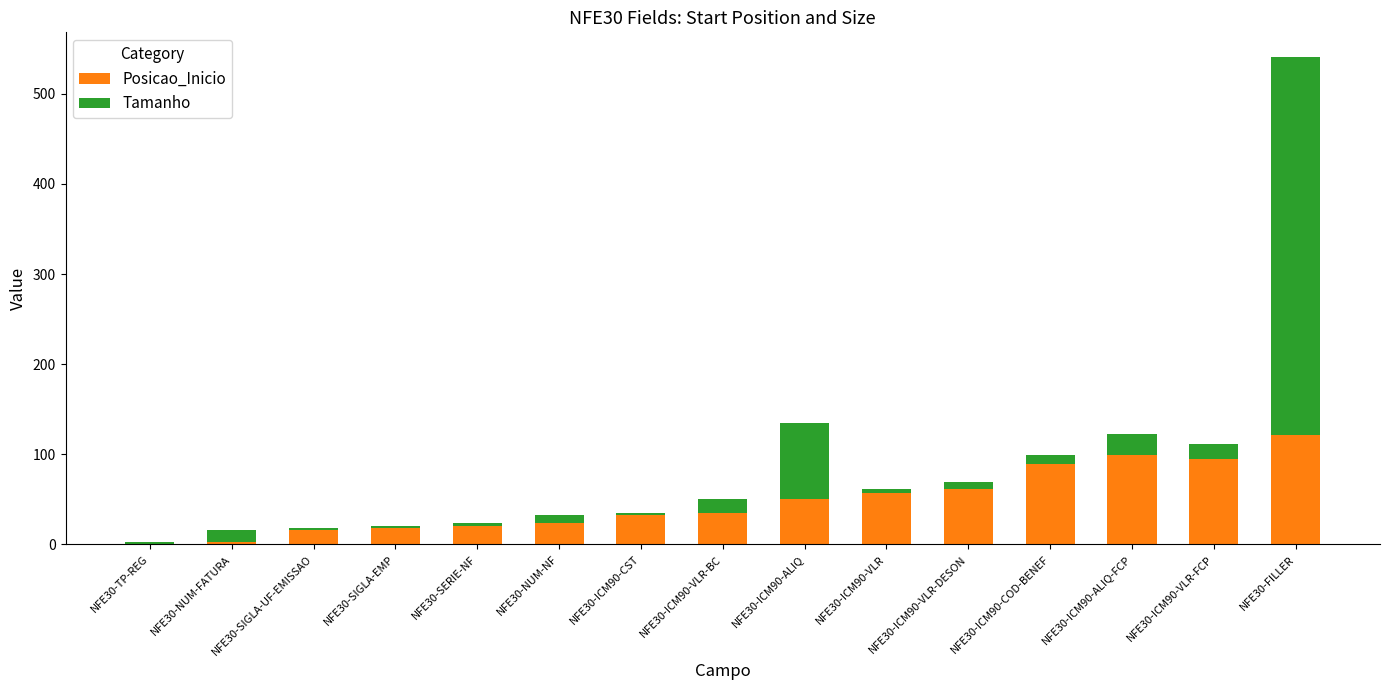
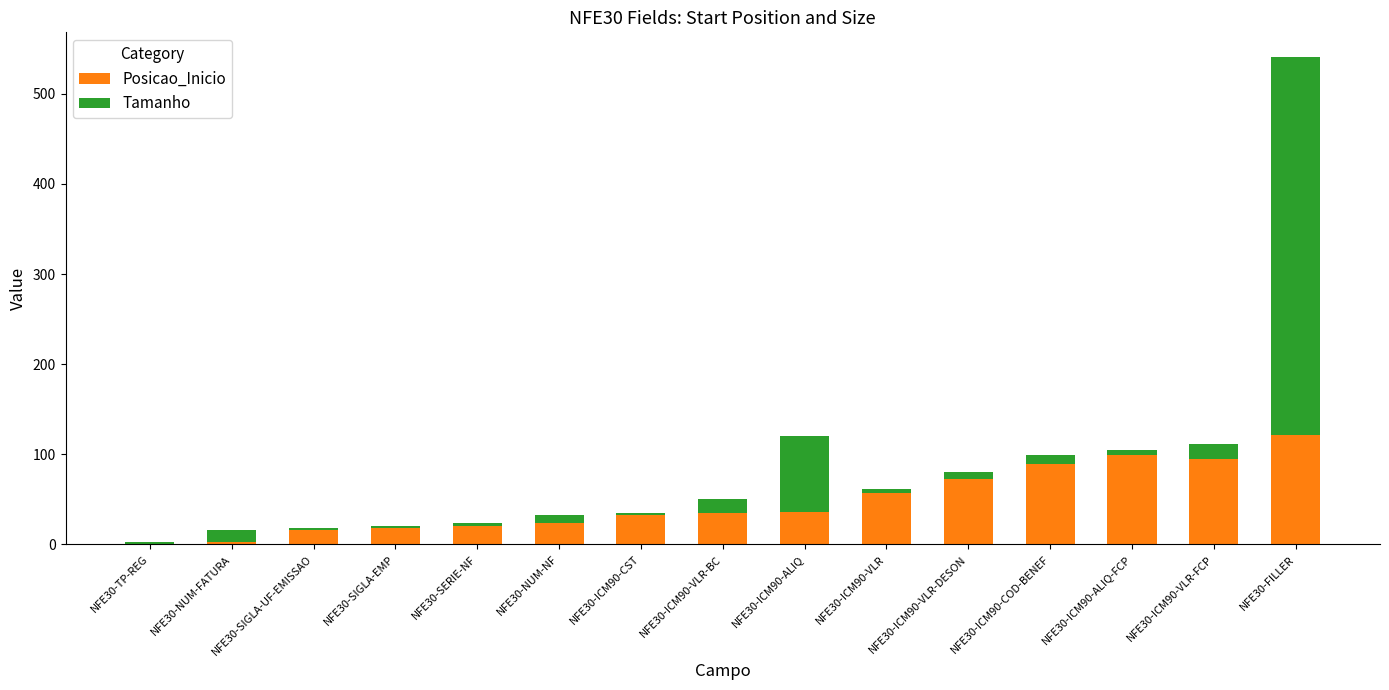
  {
    "Posicao_Inicio": {
      "NFE30-NUM-FATURA": 0,
      "NFE30-SIGLA-UF-EMISSAO": 20,
      "NFE30-SIGLA-EMP": 20,
      "NFE30-SERIE-NF": 20,
      "NFE30-NUM-NF": 20,
      "NFE30-ICM90-CST": 30,
      "NFE30-ICM90-VLR-BC": 40,
-     "NFE30-ICM90-ALIQ": 50,
+     "NFE30-ICM90-ALIQ": 40,
      "NFE30-ICM90-VLR": 60,
-     "NFE30-ICM90-VLR-DESON": 60,
+     "NFE30-ICM90-VLR-DESON": 70,
      "NFE30-ICM90-COD-BENEF": 90,
      "NFE30-ICM90-ALIQ-FCP": 100,
      "NFE30-ICM90-VLR-FCP": 100,
      "NFE30-FILLER": 120
    },
    "Tamanho": {
      "NFE30-NUM-FATURA": 10,
      "NFE30-SIGLA-EMP": 0,
      "NFE30-SERIE-NF": 0,
      "NFE30-NUM-NF": 10,
      "NFE30-ICM90-VLR-BC": 20,
      "NFE30-ICM90-ALIQ": 80,
      "NFE30-ICM90-VLR": 10,
      "NFE30-ICM90-VLR-DESON": 10,
      "NFE30-ICM90-COD-BENEF": 10,
-     "NFE30-ICM90-ALIQ-FCP": 20,
+     "NFE30-ICM90-ALIQ-FCP": 10,
      "NFE30-ICM90-VLR-FCP": 20,
      "NFE30-FILLER": 420
    }
  }
